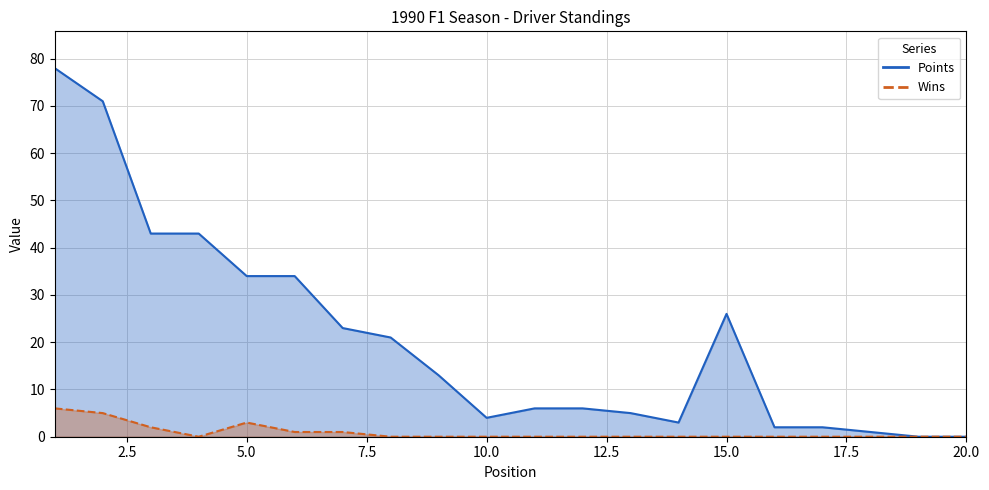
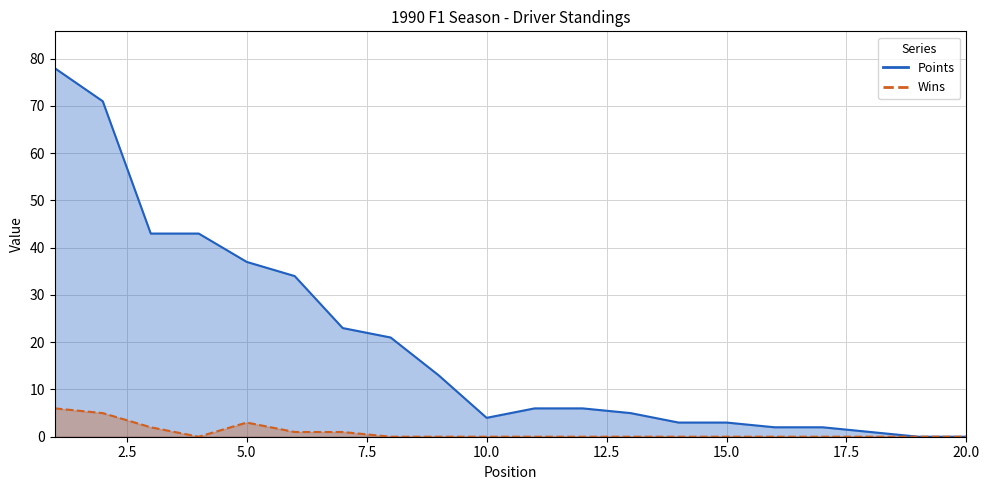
  {
    "Points": {
-     "5.0": 34,
+     "5.0": 37,
      "10.0": 4,
-     "15.0": 26
+     "15.0": 3
    },
    "Wins": {
      "5.0": 3,
      "10.0": 0,
      "15.0": 0
    }
  }
